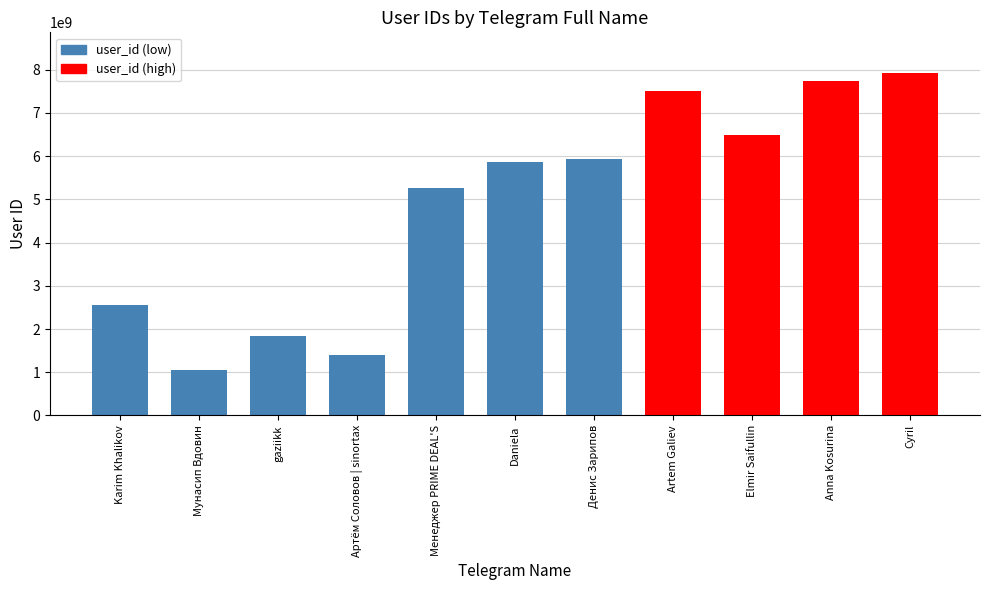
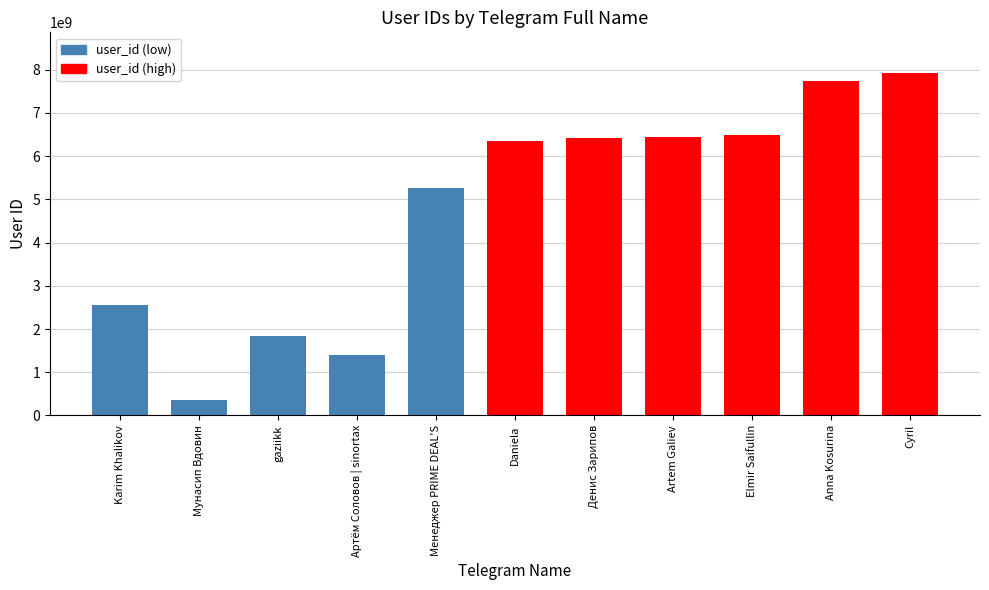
  {
    "Karim Khalikov": 2600000000,
-   "Мунасип Вдовин": 1100000000,
+   "Мунасип Вдовин": 400000000,
    "gaziikk": 1800000000,
    "Артём Соловов | sinortax": 1400000000,
    "Менеджер PRIME DEAL'S": 5300000000,
-   "Daniela": 5900000000,
-   "Денис Зарипов": 5900000000,
-   "Artem Galiev": 7500000000,
+   "Daniela": 6400000000,
+   "Денис Зарипов": 6400000000,
+   "Artem Galiev": 6400000000,
    "Elmir Saifullin": 6500000000,
    "Anna Kosurina": 7700000000,
    "Cyril": 7900000000
  }
